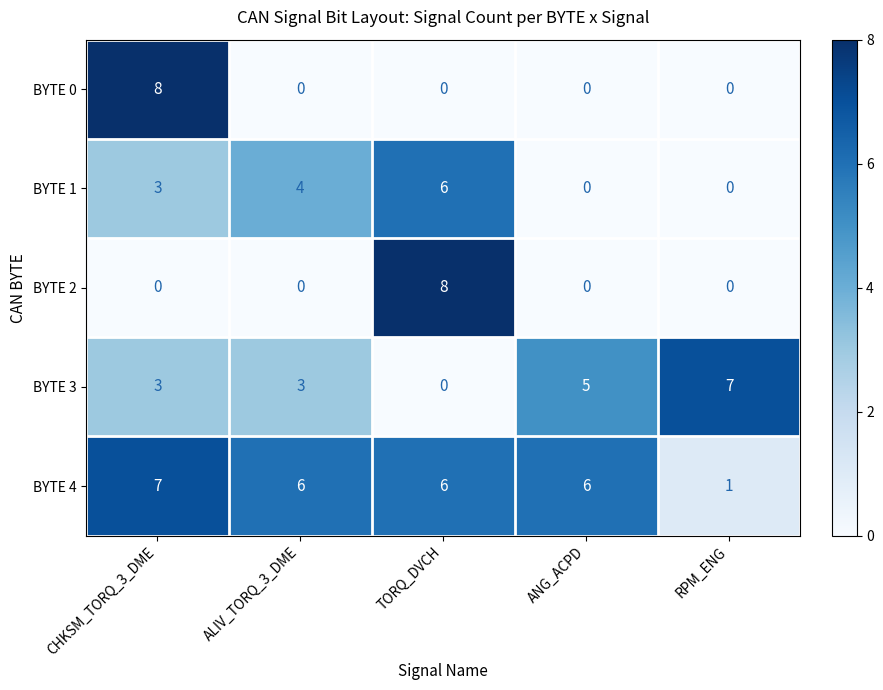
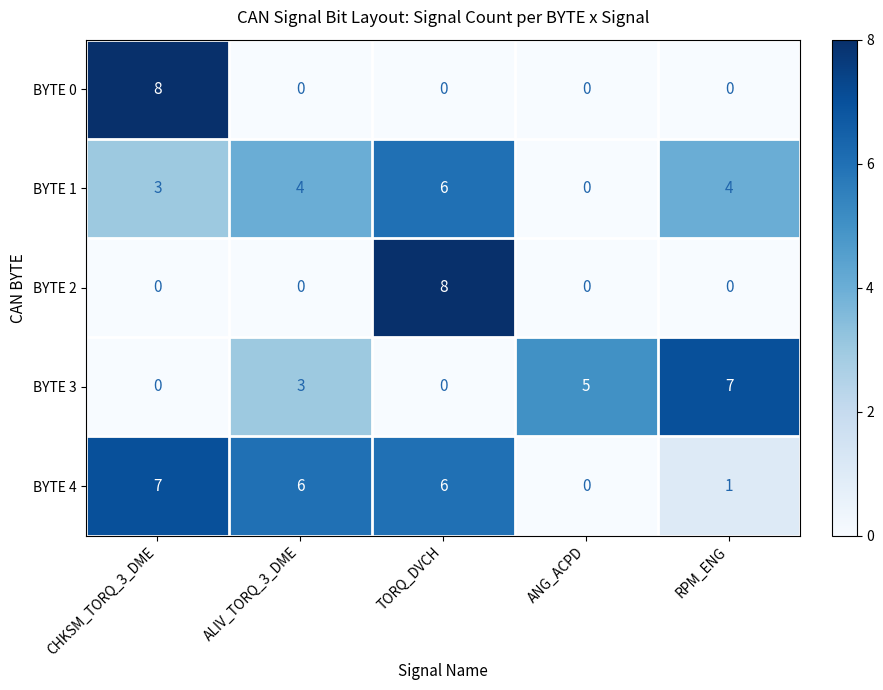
  {
    "BYTE 0": {
      "CHKSM_TORQ_3_DME": 8,
      "ALIV_TORQ_3_DME": 0,
      "TORQ_DVCH": 0,
      "ANG_ACPD": 0,
      "RPM_ENG": 0
    },
    "BYTE 1": {
      "CHKSM_TORQ_3_DME": 3,
      "ALIV_TORQ_3_DME": 4,
      "TORQ_DVCH": 6,
      "ANG_ACPD": 0,
-     "RPM_ENG": 0
+     "RPM_ENG": 4
    },
    "BYTE 2": {
      "CHKSM_TORQ_3_DME": 0,
      "ALIV_TORQ_3_DME": 0,
      "TORQ_DVCH": 8,
      "ANG_ACPD": 0,
      "RPM_ENG": 0
    },
    "BYTE 3": {
-     "CHKSM_TORQ_3_DME": 3,
+     "CHKSM_TORQ_3_DME": 0,
      "ALIV_TORQ_3_DME": 3,
      "TORQ_DVCH": 0,
      "ANG_ACPD": 5,
      "RPM_ENG": 7
    },
    "BYTE 4": {
      "CHKSM_TORQ_3_DME": 7,
      "ALIV_TORQ_3_DME": 6,
      "TORQ_DVCH": 6,
-     "ANG_ACPD": 6,
+     "ANG_ACPD": 0,
      "RPM_ENG": 1
    }
  }
